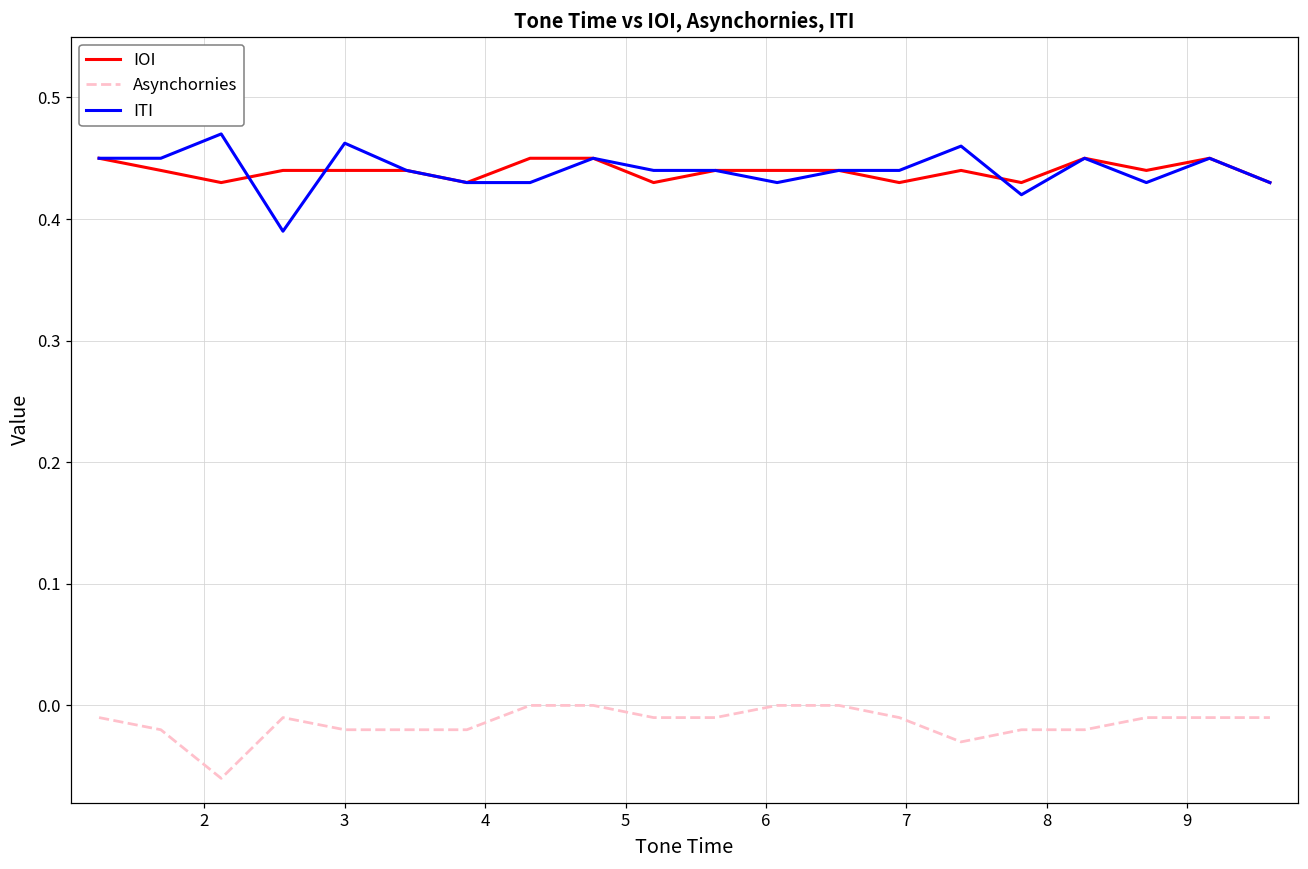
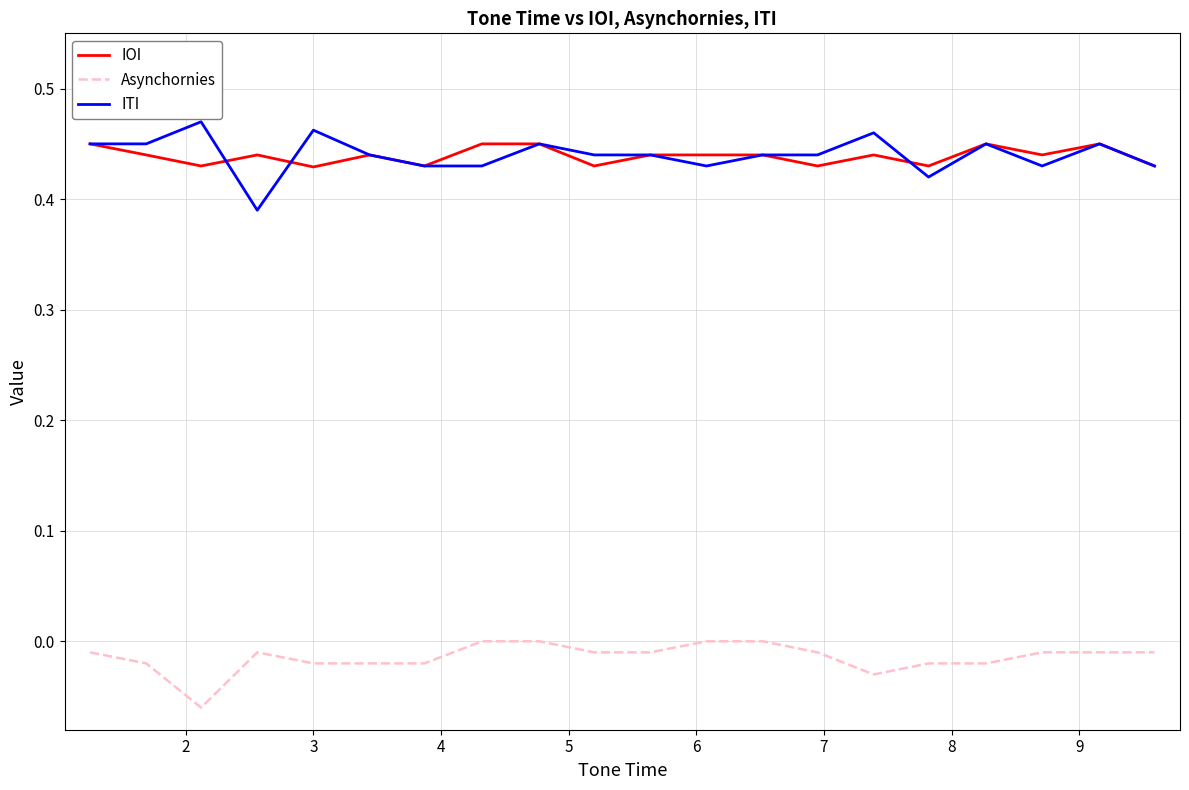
  {
    "IOI": {
-     "3": 0.440
+     "3": 0.429
    },
    "Asynchornies": {
      "3": -0.020
    },
    "ITI": {
      "3": 0.462
    }
  }
